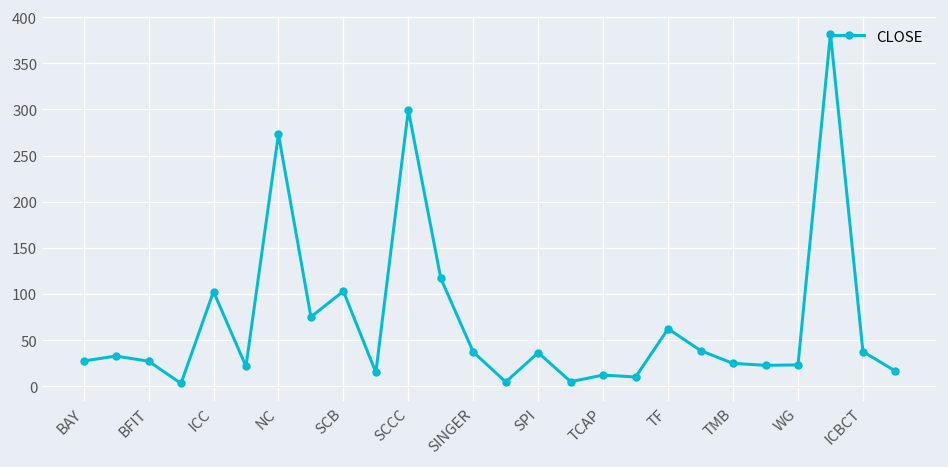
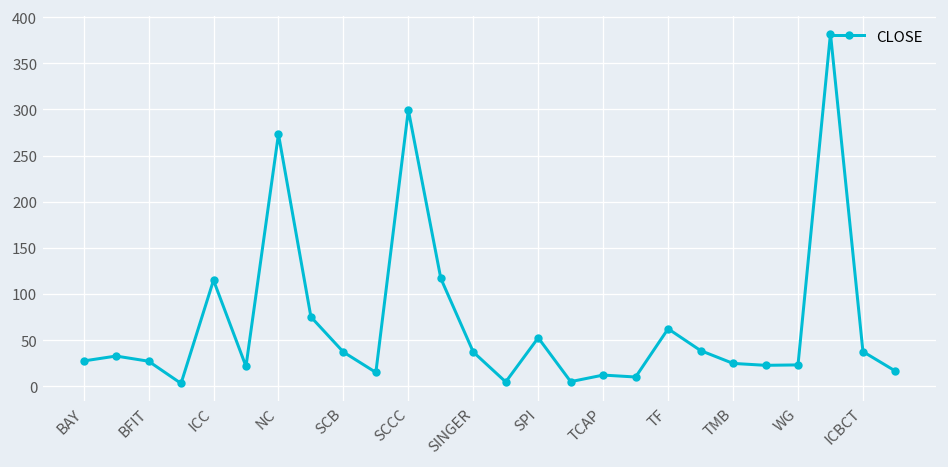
  {
    "BAY": 30,
    "BFIT": 30,
-   "ICC": 100,
+   "ICC": 110,
    "NC": 270,
-   "SCB": 100,
+   "SCB": 40,
    "SCCC": 300,
    "SINGER": 40,
-   "SPI": 40,
+   "SPI": 50,
    "TCAP": 10,
    "TF": 60,
    "TMB": 20,
    "WG": 20,
    "ICBCT": 40
  }
